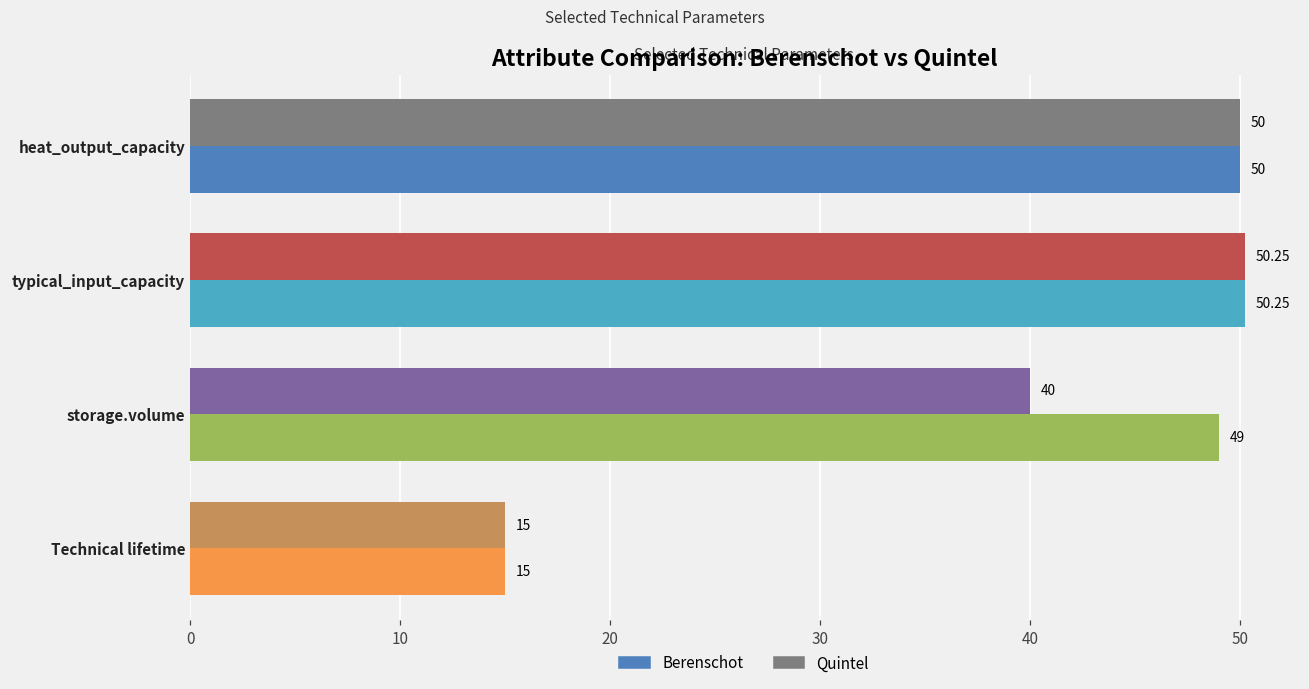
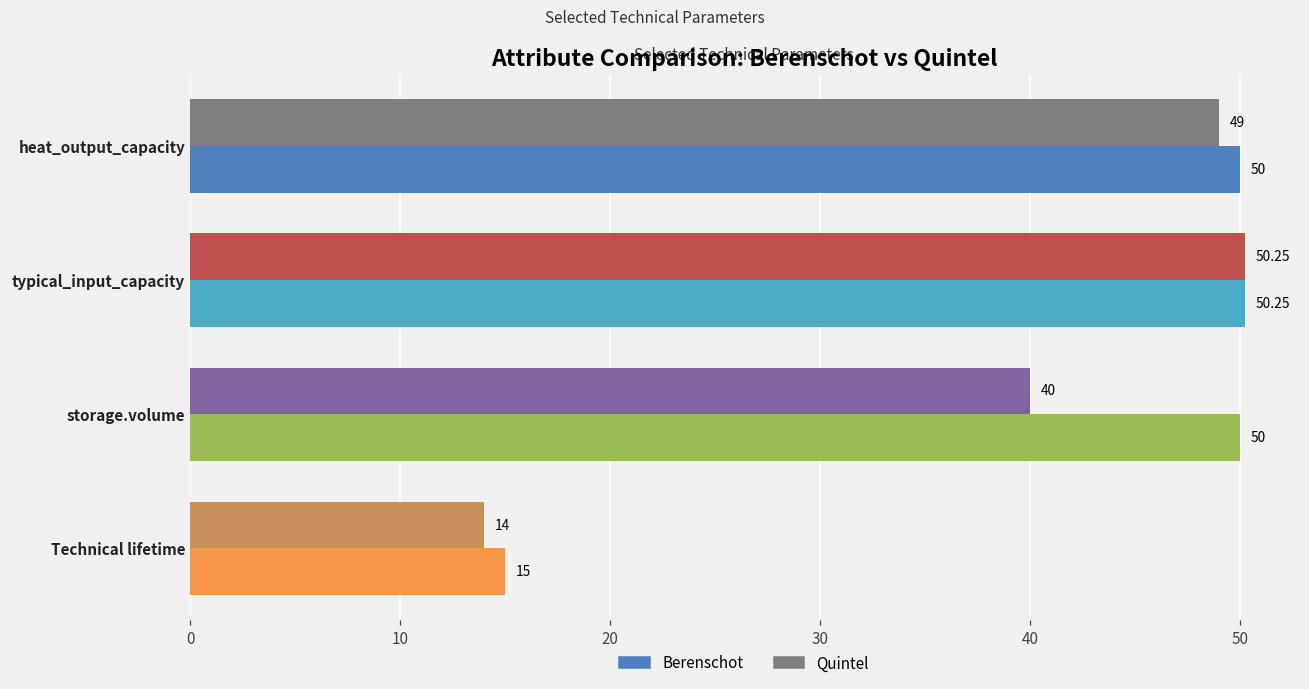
  {
    "Berenschot": {
      "heat_output_capacity": 50,
      "typical_input_capacity": 50.25,
-     "storage.volume": 49,
+     "storage.volume": 50,
      "Technical lifetime": 15
    },
    "Quintel": {
-     "heat_output_capacity": 50,
+     "heat_output_capacity": 49,
      "typical_input_capacity": 50.25,
      "storage.volume": 40,
-     "Technical lifetime": 15
+     "Technical lifetime": 14
    }
  }
